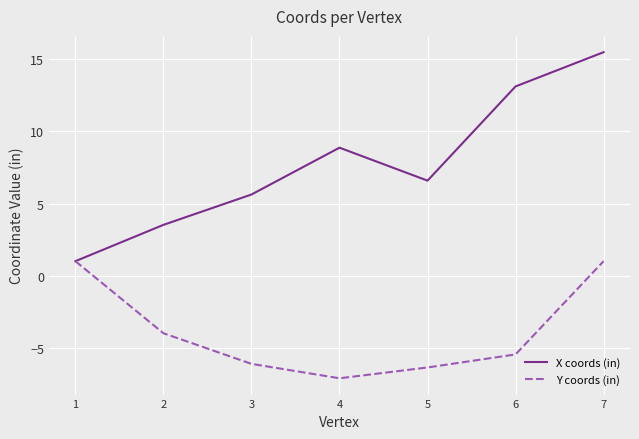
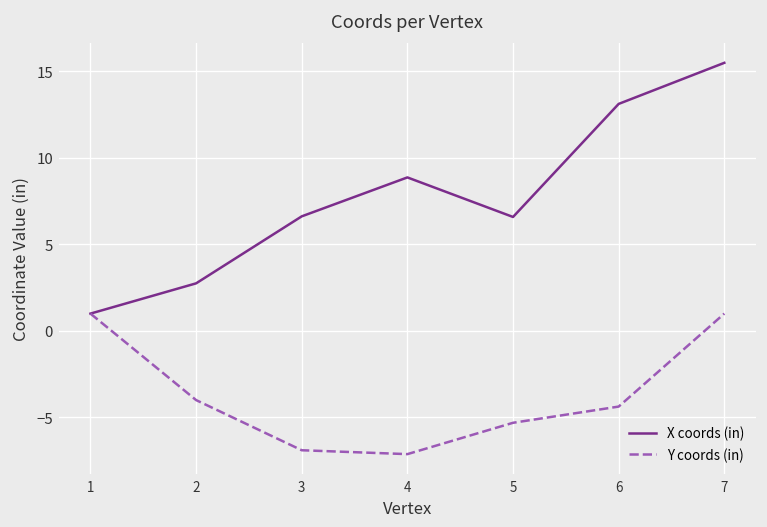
  {
    "X coords (in)": {
-     "2": 3.5,
-     "3": 5.6,
+     "2": 2.8,
+     "3": 6.6,
      "4": 8.9,
      "5": 6.6,
      "6": 13.1,
      "7": 15.5
    },
    "Y coords (in)": {
      "2": -4.0,
-     "3": -6.1,
+     "3": -6.9,
      "4": -7.1,
-     "5": -6.4,
-     "6": -5.5,
+     "5": -5.3,
+     "6": -4.4,
      "7": 1.0
    }
  }
